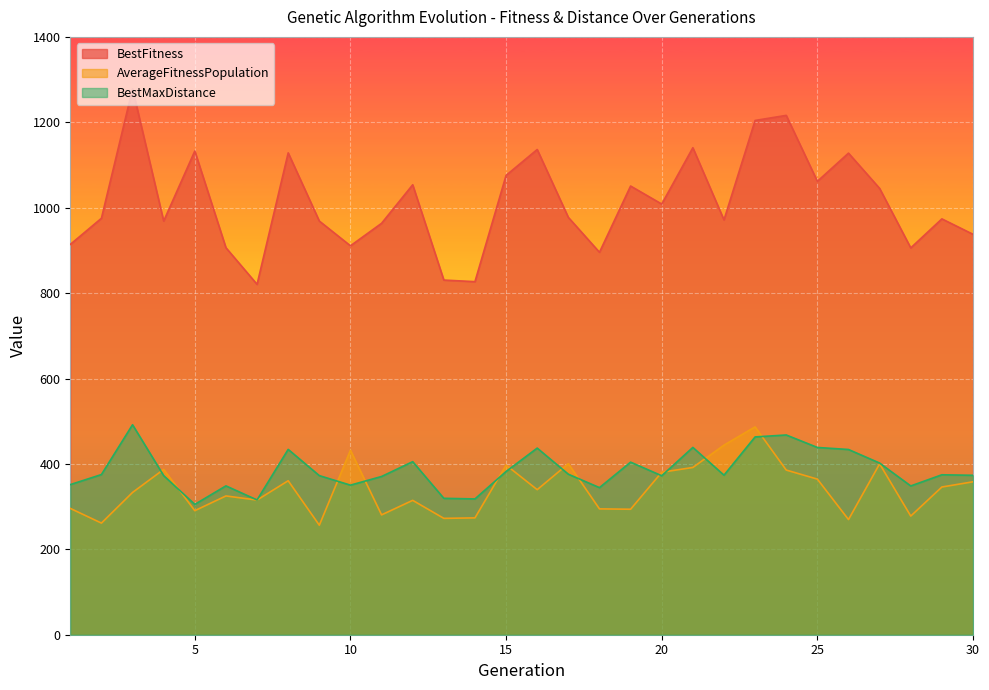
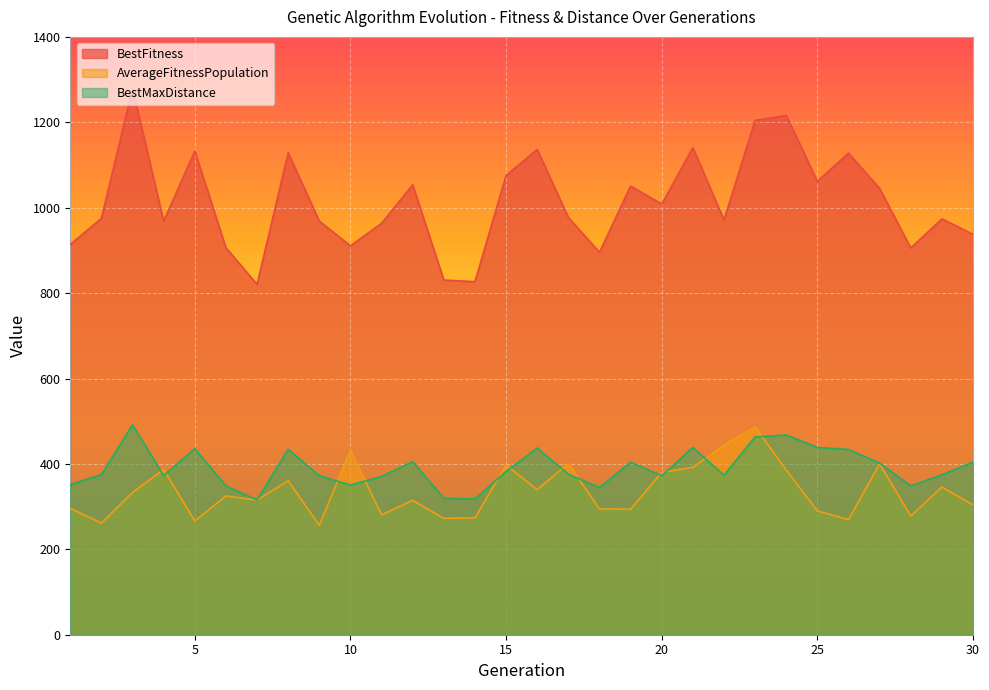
  {
    "BestFitness": {
      "5": 1130,
      "10": 910,
      "15": 1080,
      "20": 1010,
      "25": 1060,
      "30": 940
    },
    "AverageFitnessPopulation": {
-     "5": 290,
+     "5": 270,
      "10": 430,
      "15": 400,
      "20": 380,
-     "25": 360,
-     "30": 360
+     "25": 290,
+     "30": 300
    },
    "BestMaxDistance": {
-     "5": 310,
+     "5": 440,
      "10": 350,
      "15": 380,
      "20": 370,
      "25": 440,
-     "30": 370
+     "30": 400
    }
  }
